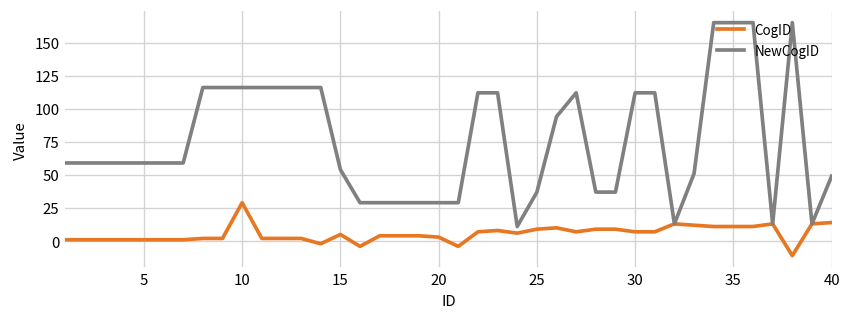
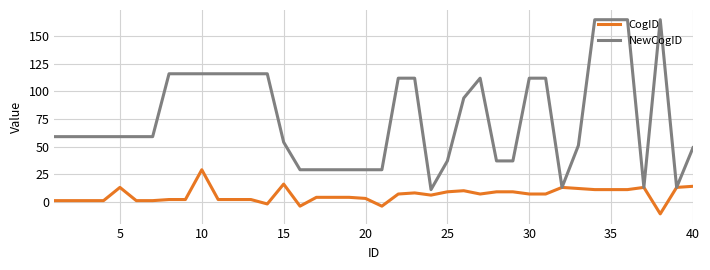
  {
    "CogID": {
-     "5": 1,
+     "5": 13,
      "10": 29,
-     "15": 5,
+     "15": 16,
      "20": 3,
      "25": 9,
      "30": 7,
      "35": 11,
      "40": 14
    },
    "NewCogID": {
      "5": 59,
      "10": 116,
      "15": 54,
      "20": 29,
      "25": 37,
      "30": 112,
      "35": 165,
      "40": 49
    }
  }
